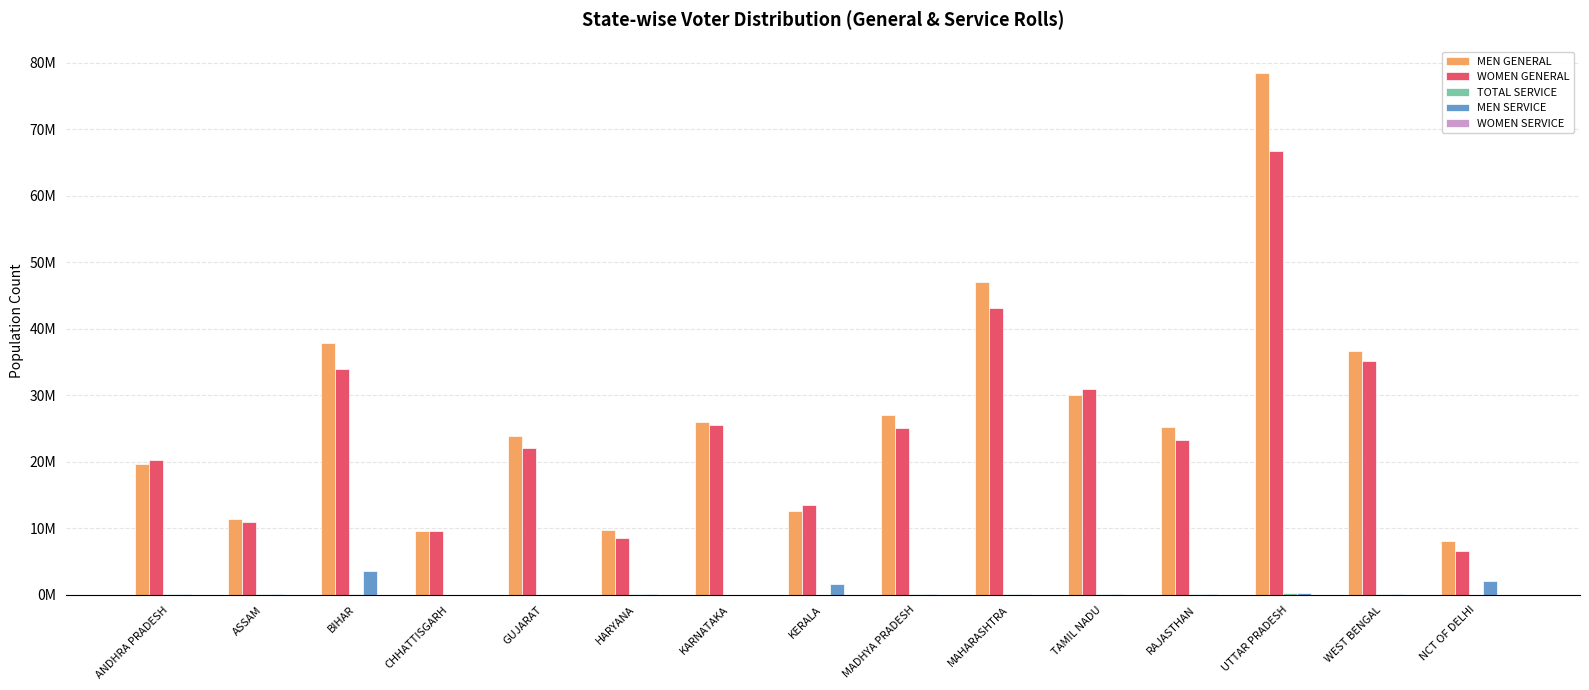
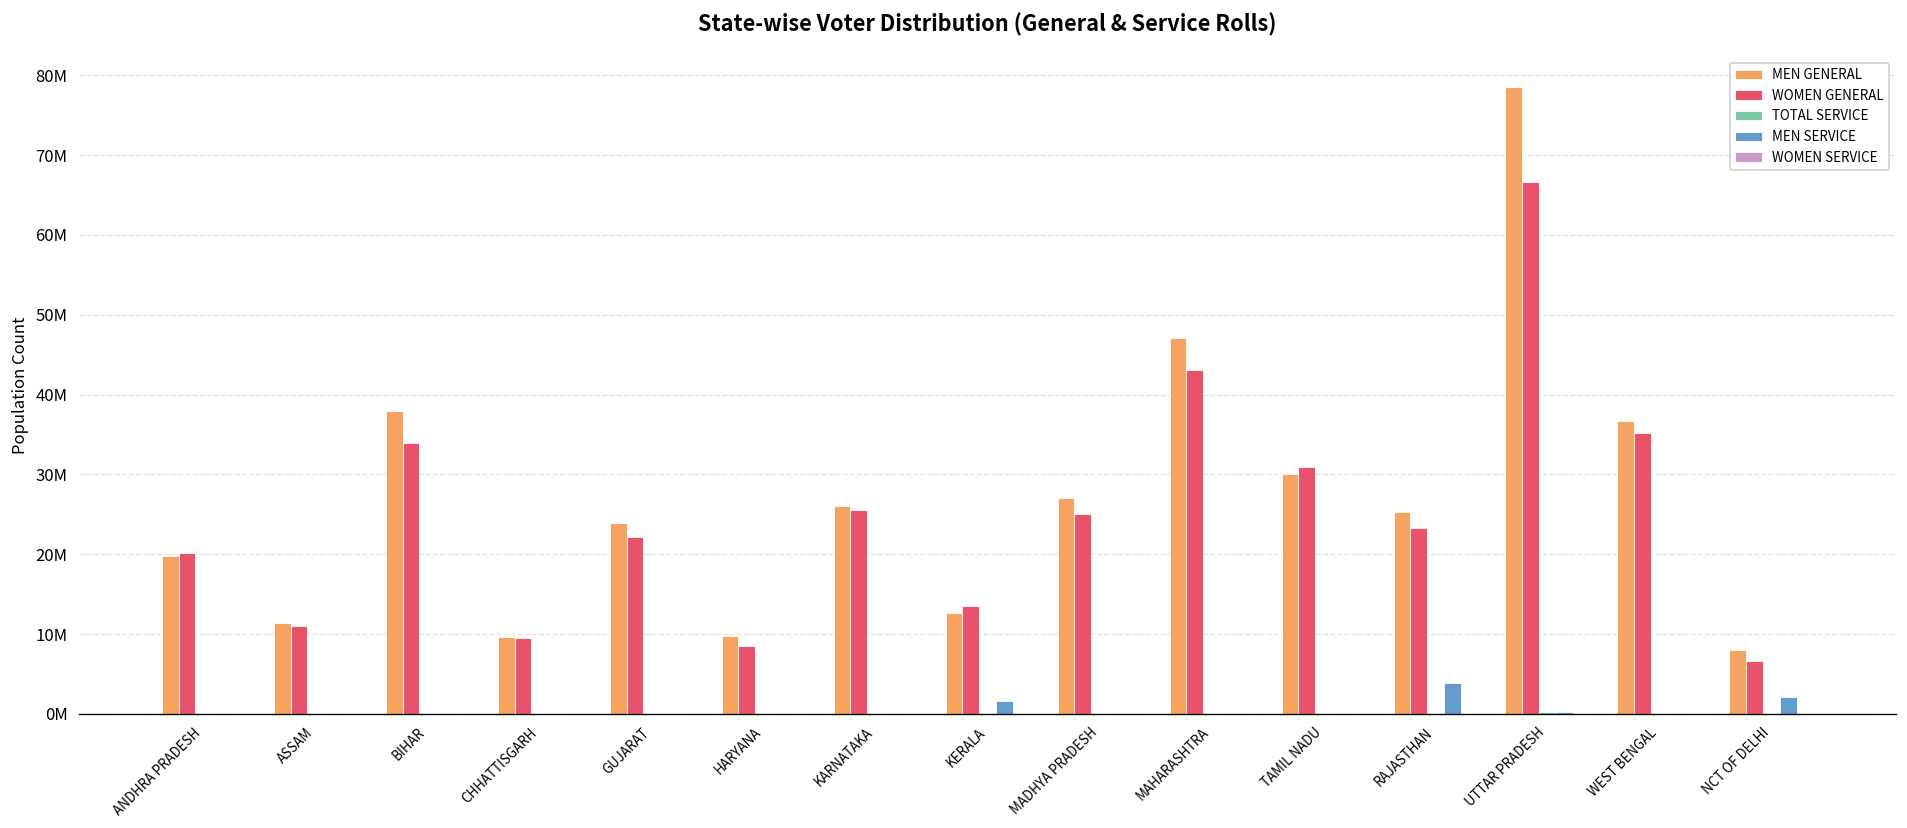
  {
    "MEN GENERAL": {
      "ANDHRA PRADESH": 20000000,
      "ASSAM": 11000000,
      "BIHAR": 38000000,
      "CHHATTISGARH": 10000000,
      "GUJARAT": 24000000,
      "HARYANA": 10000000,
      "KARNATAKA": 26000000,
      "KERALA": 13000000,
      "MADHYA PRADESH": 27000000,
      "MAHARASHTRA": 47000000,
      "TAMIL NADU": 30000000,
      "RAJASTHAN": 25000000,
      "UTTAR PRADESH": 78000000,
      "WEST BENGAL": 37000000,
      "NCT OF DELHI": 8000000
    },
    "WOMEN GENERAL": {
      "ANDHRA PRADESH": 20000000,
      "ASSAM": 11000000,
      "BIHAR": 34000000,
      "CHHATTISGARH": 10000000,
      "GUJARAT": 22000000,
      "HARYANA": 9000000,
      "KARNATAKA": 26000000,
      "KERALA": 13000000,
      "MADHYA PRADESH": 25000000,
      "MAHARASHTRA": 43000000,
      "TAMIL NADU": 31000000,
      "RAJASTHAN": 23000000,
      "UTTAR PRADESH": 67000000,
      "WEST BENGAL": 35000000,
      "NCT OF DELHI": 7000000
    },
    "MEN SERVICE": {
-     "BIHAR": 4000000,
+     "BIHAR": 0,
      "KERALA": 2000000,
-     "RAJASTHAN": 0,
+     "RAJASTHAN": 4000000,
      "NCT OF DELHI": 2000000
    }
  }
